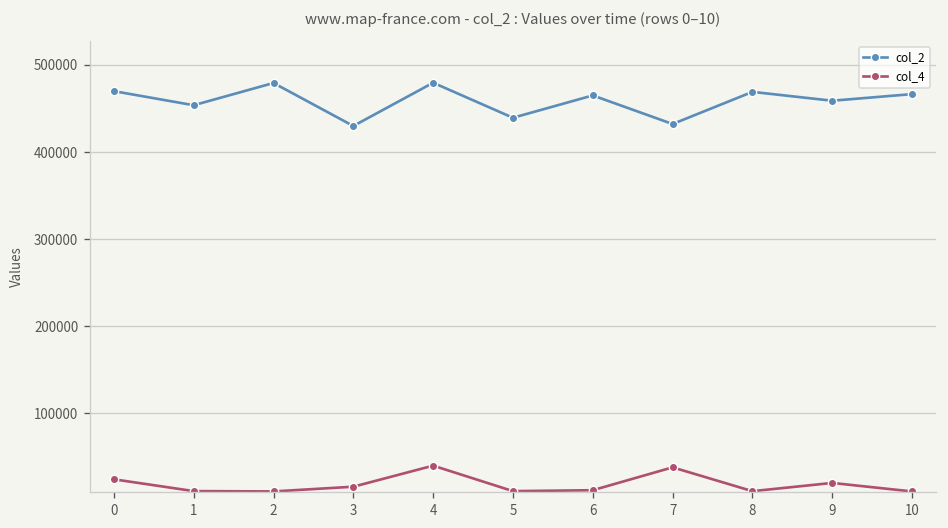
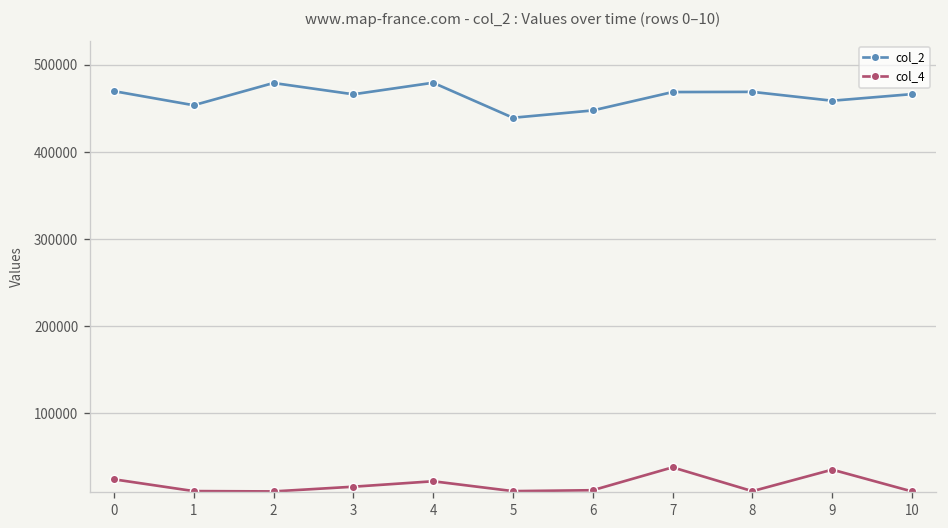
  {
    "col_2": {
      "0": 470000,
      "1": 450000,
      "2": 480000,
-     "3": 430000,
+     "3": 470000,
      "4": 480000,
      "5": 440000,
-     "6": 470000,
-     "7": 430000,
+     "6": 450000,
+     "7": 470000,
      "8": 470000,
      "9": 460000,
      "10": 470000
    },
    "col_4": {
      "0": 20000,
      "1": 10000,
      "2": 10000,
      "3": 20000,
-     "4": 40000,
+     "4": 20000,
      "5": 10000,
      "6": 10000,
      "7": 40000,
      "8": 10000,
-     "9": 20000,
+     "9": 40000,
      "10": 10000
    }
  }
